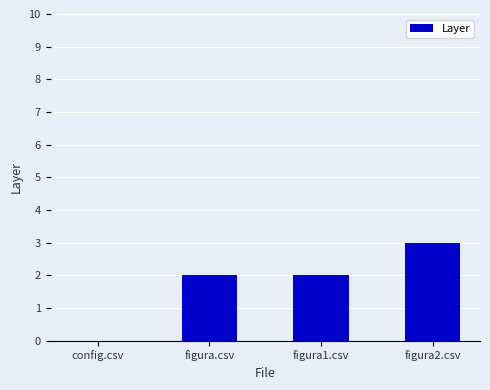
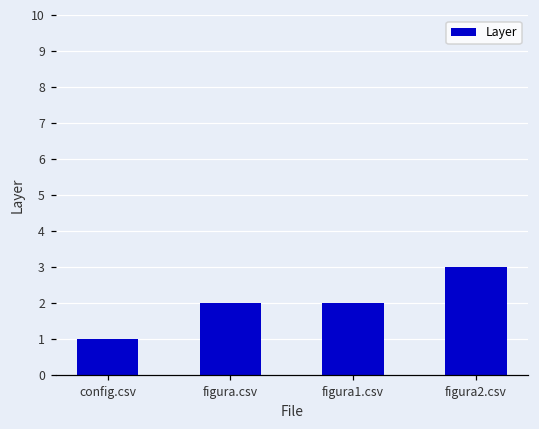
  {
-   "config.csv": 0,
+   "config.csv": 1,
    "figura.csv": 2,
    "figura1.csv": 2,
    "figura2.csv": 3
  }
